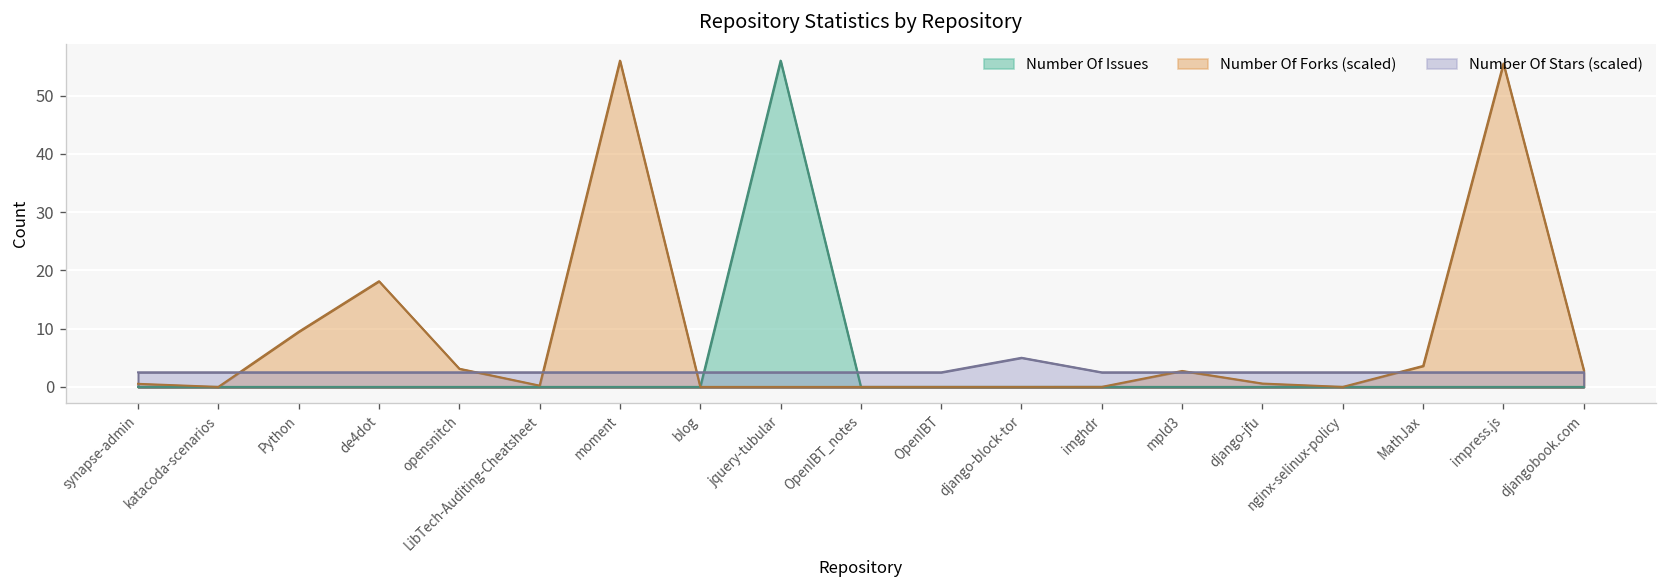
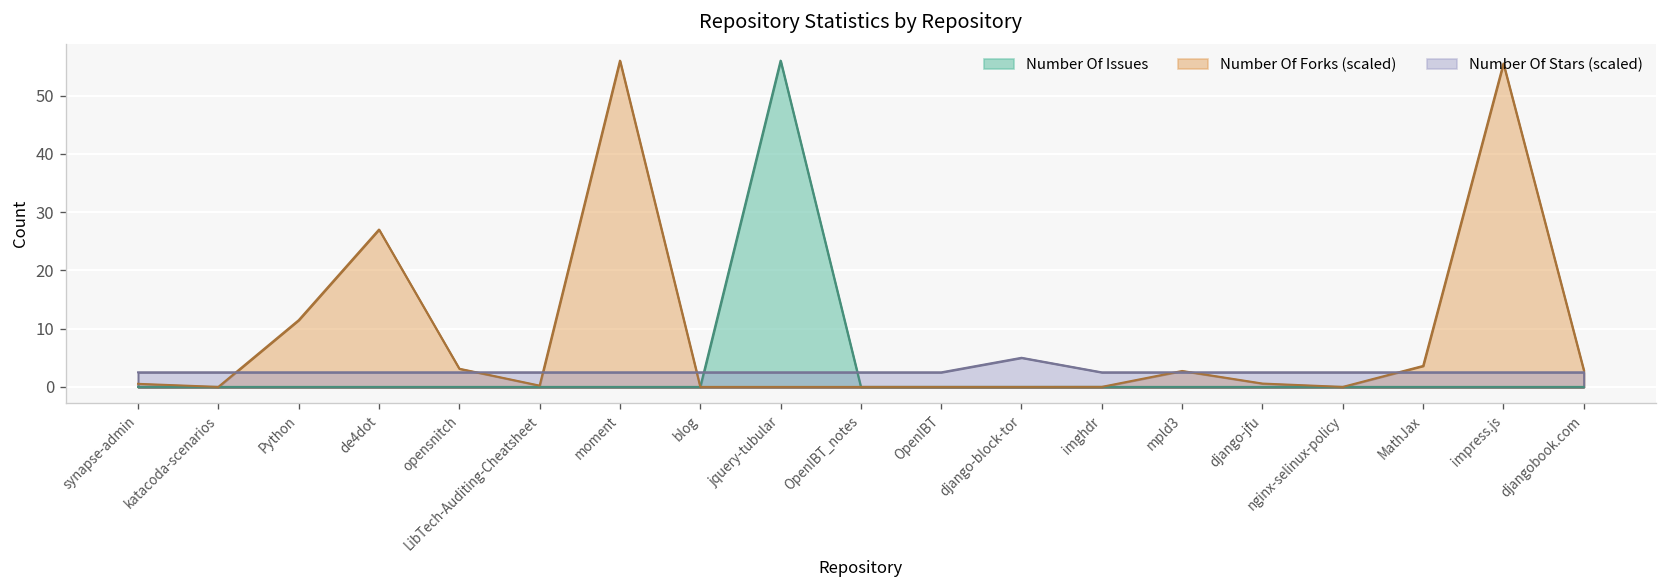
  {
    "Number Of Issues": {
      "synapse-admin": 0,
      "Python": 0,
      "de4dot": 0,
      "opensnitch": 0,
      "moment": 0,
      "jquery-tubular": 56,
      "mpld3": 0,
      "django-jfu": 0,
      "MathJax": 0,
      "impress.js": 0,
      "djangobook.com": 0
    },
    "Number Of Forks (scaled)": {
      "synapse-admin": 1,
-     "Python": 9,
-     "de4dot": 18,
+     "Python": 11,
+     "de4dot": 27,
      "opensnitch": 3,
      "moment": 56,
      "jquery-tubular": 0,
      "django-jfu": 1,
      "MathJax": 4,
      "impress.js": 56
    },
    "Number Of Stars (scaled)": {
      "synapse-admin": 3,
      "katacoda-scenarios": 3,
      "Python": 3,
      "de4dot": 3,
      "opensnitch": 3,
      "LibTech-Auditing-Cheatsheet": 3,
      "moment": 3,
      "blog": 3,
      "jquery-tubular": 3,
      "OpenIBT_notes": 3,
      "OpenIBT": 3,
      "django-block-tor": 5,
      "imghdr": 3,
      "django-jfu": 3,
      "nginx-selinux-policy": 3,
      "MathJax": 3,
      "impress.js": 3
    }
  }
